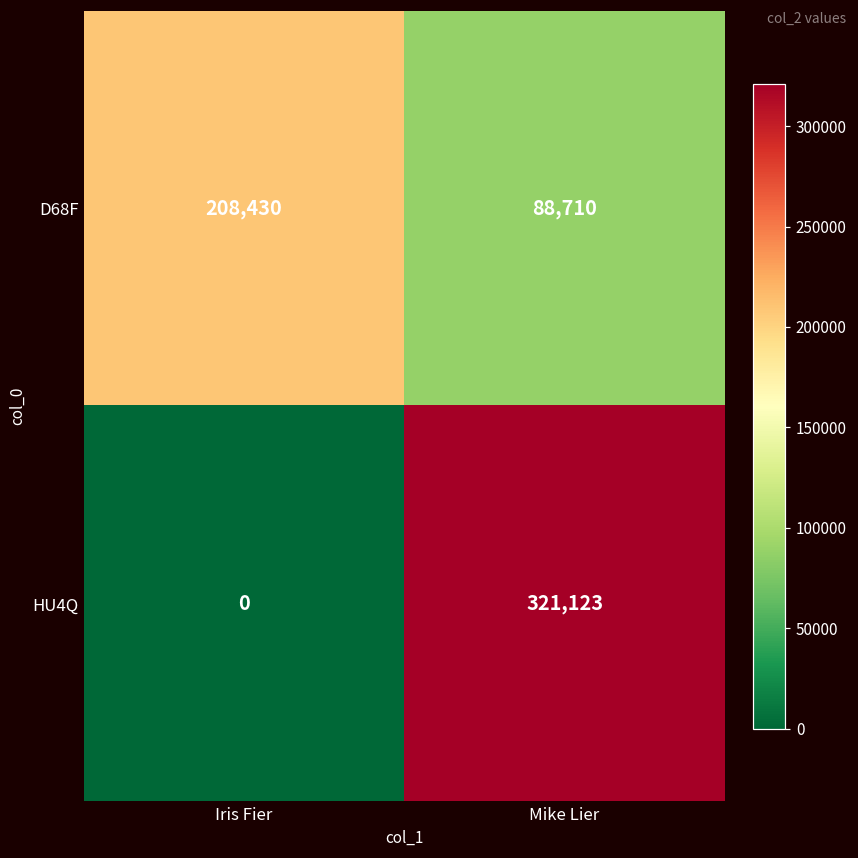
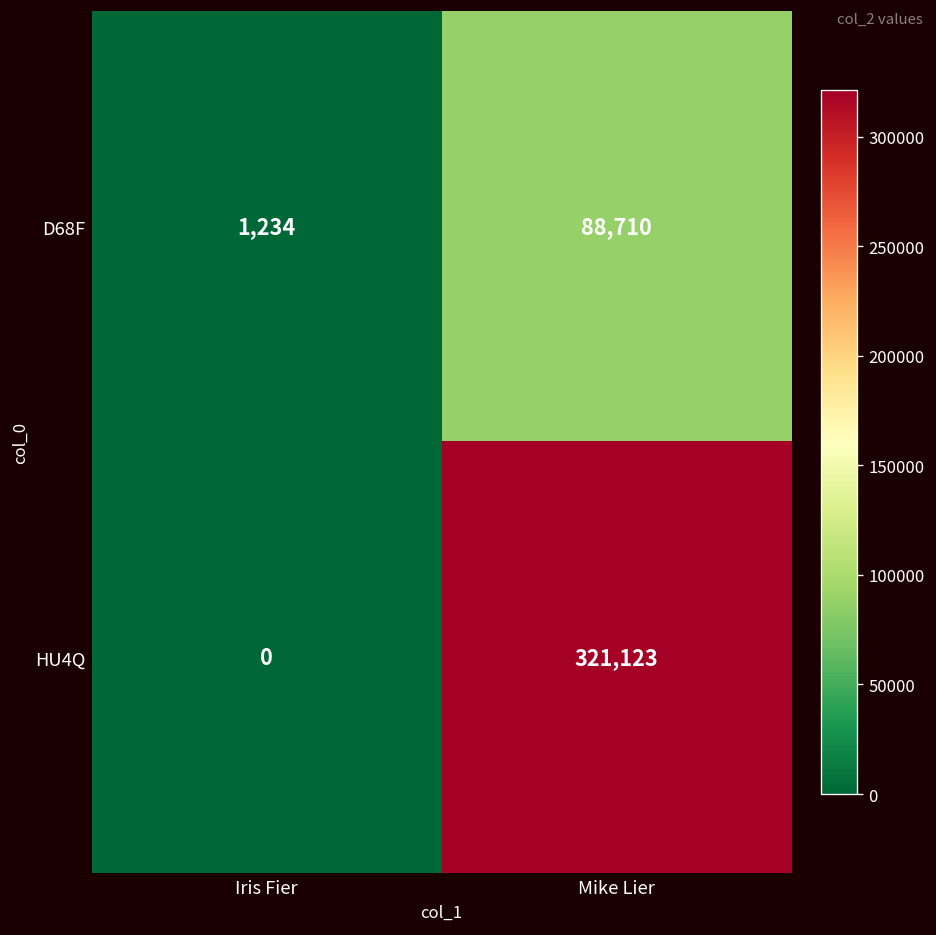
  {
    "D68F": {
-     "Iris Fier": "208,430",
+     "Iris Fier": "1,234",
      "Mike Lier": "88,710"
    },
    "HU4Q": {
      "Iris Fier": "0",
      "Mike Lier": "321,123"
    }
  }
